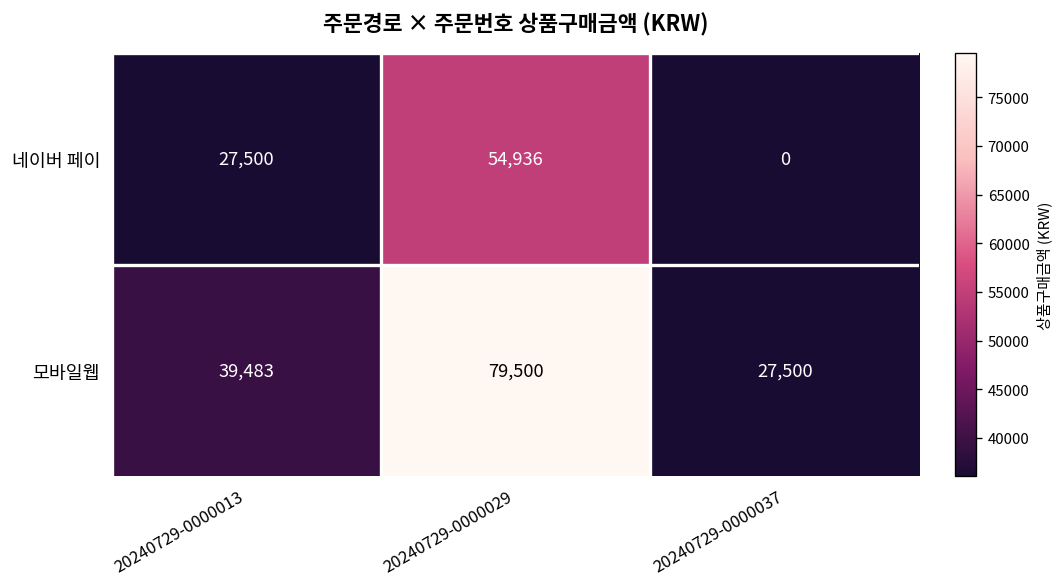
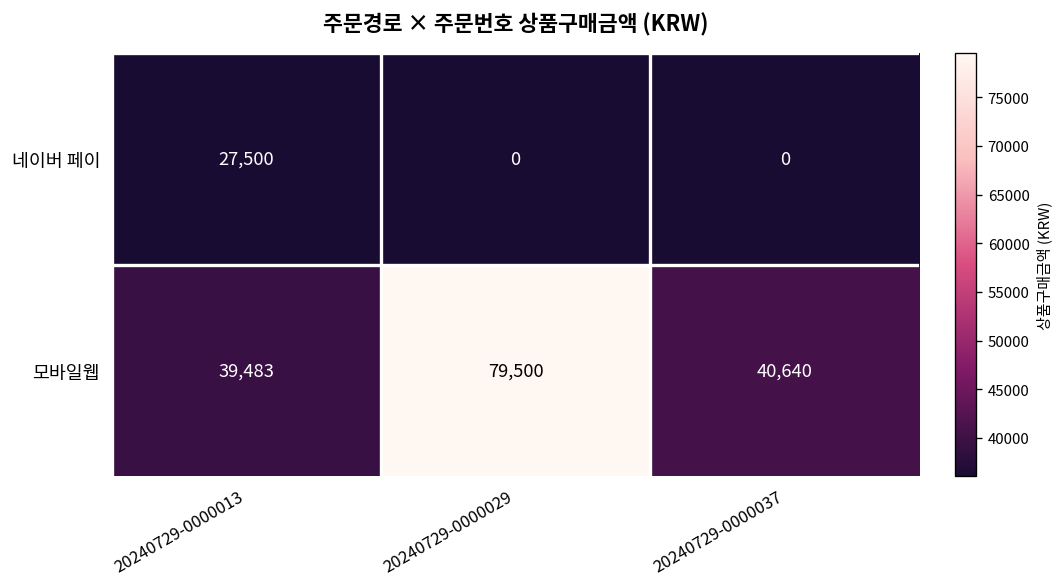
  {
    "네이버 페이": {
      "20240729-0000013": "27,500",
-     "20240729-0000029": "54,936",
+     "20240729-0000029": "0",
      "20240729-0000037": "0"
    },
    "모바일웹": {
      "20240729-0000013": "39,483",
      "20240729-0000029": "79,500",
-     "20240729-0000037": "27,500"
+     "20240729-0000037": "40,640"
    }
  }
